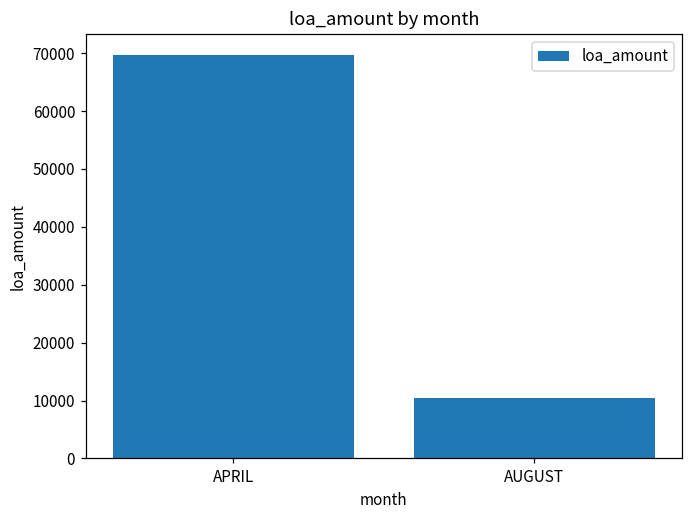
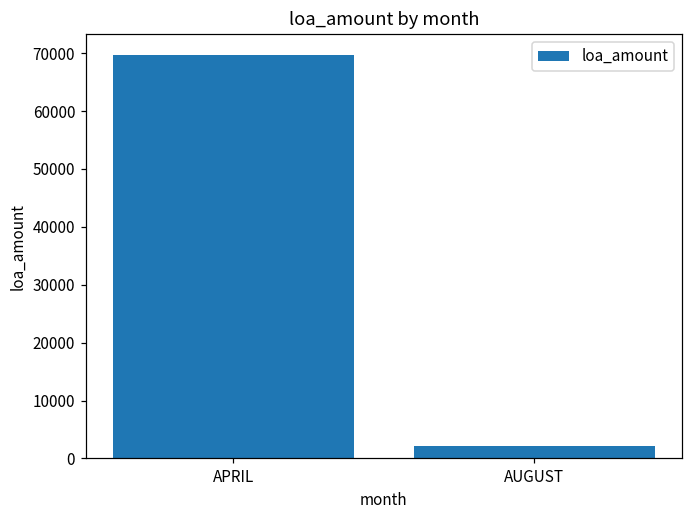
  {
    "APRIL": 70000,
-   "AUGUST": 10000
+   "AUGUST": 2000
  }
